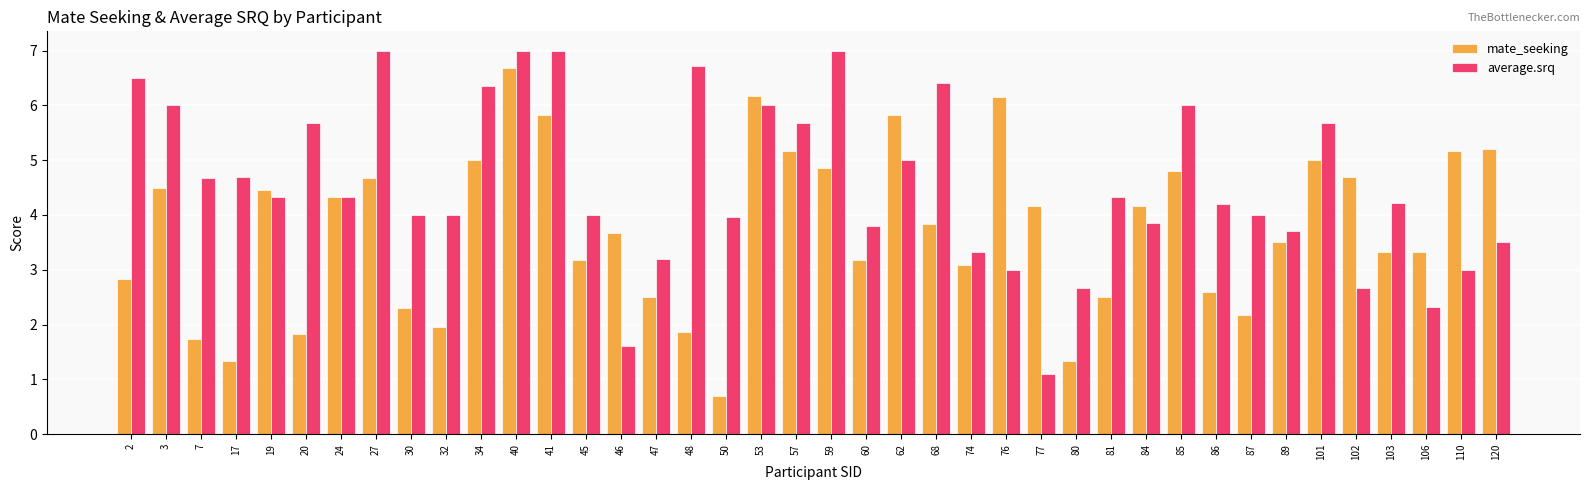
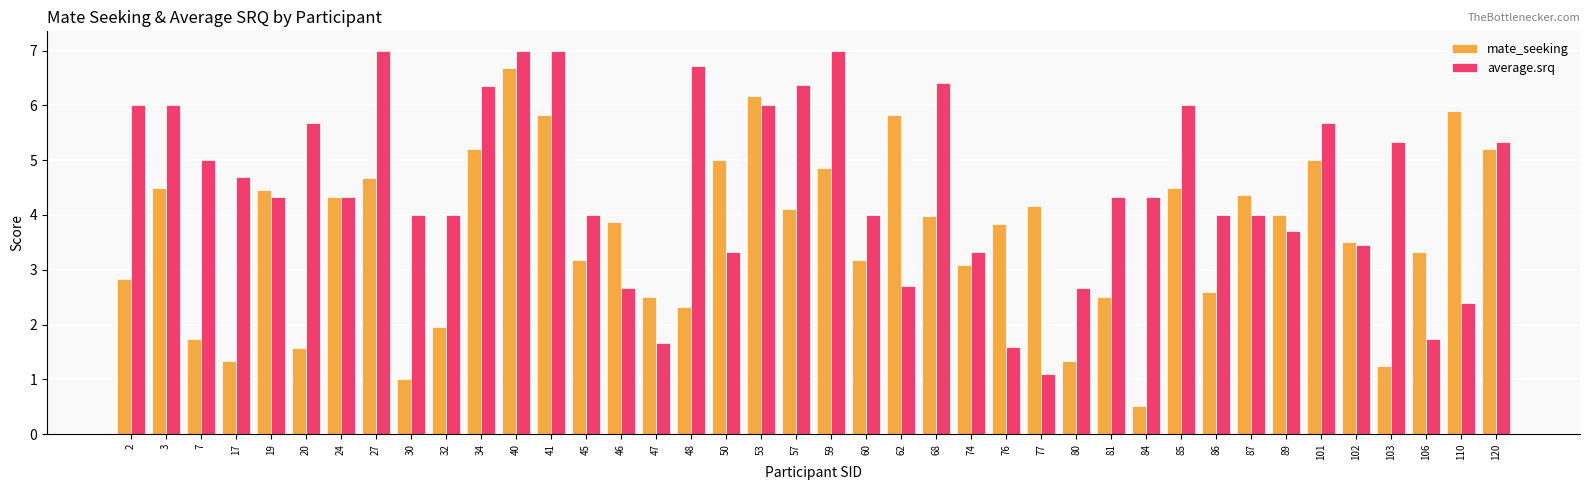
  {
    "mate_seeking": {
      "2": 2.8,
      "3": 4.5,
      "7": 1.7,
      "17": 1.3,
      "19": 4.5,
-     "20": 1.8,
+     "20": 1.6,
      "24": 4.3,
      "27": 4.7,
-     "30": 2.3,
+     "30": 1.0,
      "32": 2.0,
-     "34": 5.0,
+     "34": 5.2,
      "40": 6.7,
      "41": 5.8,
      "45": 3.2,
-     "46": 3.7,
+     "46": 3.9,
      "47": 2.5,
-     "48": 1.9,
-     "50": 0.7,
+     "48": 2.3,
+     "50": 5.0,
      "53": 6.2,
-     "57": 5.2,
+     "57": 4.1,
      "59": 4.9,
      "60": 3.2,
      "62": 5.8,
-     "68": 3.8,
+     "68": 4.0,
      "74": 3.1,
-     "76": 6.2,
+     "76": 3.8,
      "77": 4.2,
      "80": 1.3,
      "81": 2.5,
-     "84": 4.2,
-     "85": 4.8,
+     "84": 0.5,
+     "85": 4.5,
      "86": 2.6,
-     "87": 2.2,
-     "89": 3.5,
+     "87": 4.4,
+     "89": 4.0,
      "101": 5.0,
-     "102": 4.7,
-     "103": 3.3,
+     "102": 3.5,
+     "103": 1.2,
      "106": 3.3,
-     "110": 5.2,
+     "110": 5.9,
      "120": 5.2
    },
    "average.srq": {
-     "2": 6.5,
+     "2": 6.0,
      "3": 6.0,
-     "7": 4.7,
+     "7": 5.0,
      "17": 4.7,
      "19": 4.3,
      "20": 5.7,
      "24": 4.3,
      "27": 7.0,
      "30": 4.0,
      "32": 4.0,
      "34": 6.4,
      "40": 7.0,
      "41": 7.0,
      "45": 4.0,
-     "46": 1.6,
-     "47": 3.2,
+     "46": 2.7,
+     "47": 1.7,
      "48": 6.7,
-     "50": 4.0,
+     "50": 3.3,
      "53": 6.0,
-     "57": 5.7,
+     "57": 6.4,
      "59": 7.0,
-     "60": 3.8,
-     "62": 5.0,
+     "60": 4.0,
+     "62": 2.7,
      "68": 6.4,
      "74": 3.3,
-     "76": 3.0,
+     "76": 1.6,
      "77": 1.1,
      "80": 2.7,
      "81": 4.3,
-     "84": 3.9,
+     "84": 4.3,
      "85": 6.0,
-     "86": 4.2,
+     "86": 4.0,
      "87": 4.0,
      "89": 3.7,
      "101": 5.7,
-     "102": 2.7,
-     "103": 4.2,
-     "106": 2.3,
-     "110": 3.0,
-     "120": 3.5
+     "102": 3.5,
+     "103": 5.3,
+     "106": 1.7,
+     "110": 2.4,
+     "120": 5.3
    }
  }
